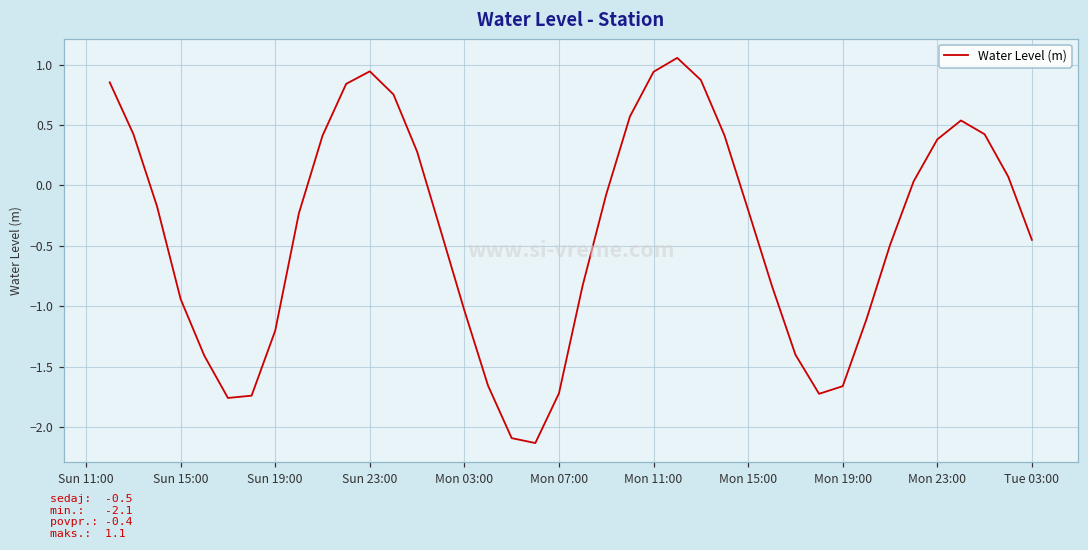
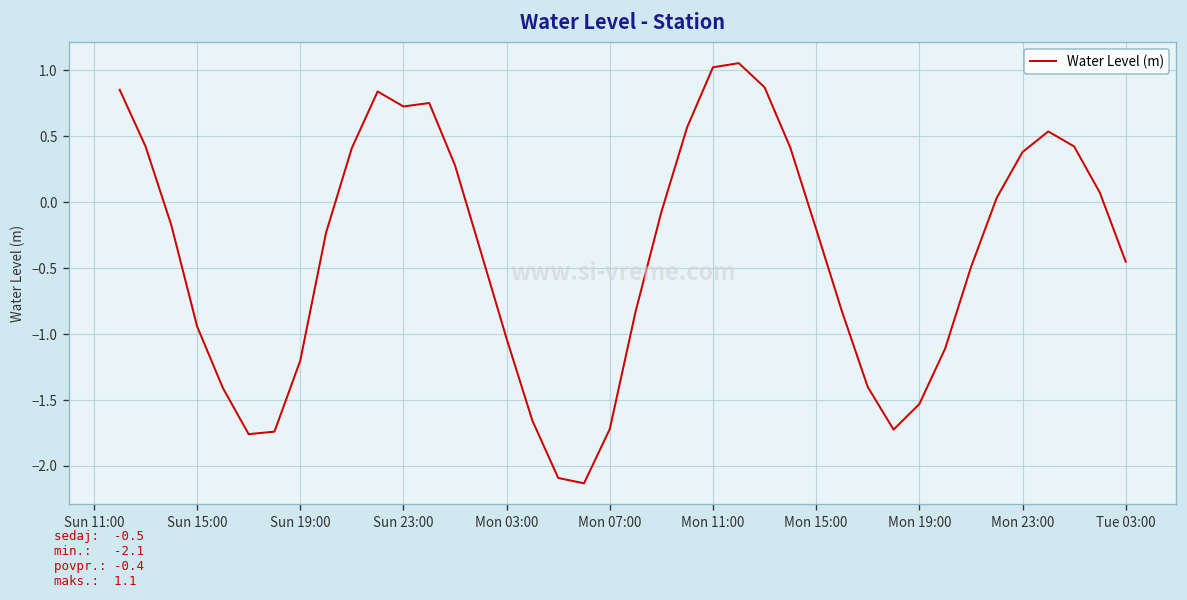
  {
    "Sun 15:00": -0.94,
    "Sun 19:00": -1.20,
-   "Sun 23:00": 0.94,
+   "Sun 23:00": 0.73,
    "Mon 03:00": -1.03,
    "Mon 07:00": -1.72,
-   "Mon 11:00": 0.94,
+   "Mon 11:00": 1.02,
    "Mon 15:00": -0.20,
-   "Mon 19:00": -1.66,
+   "Mon 19:00": -1.53,
    "Mon 23:00": 0.38,
    "Tue 03:00": -0.45
  }
